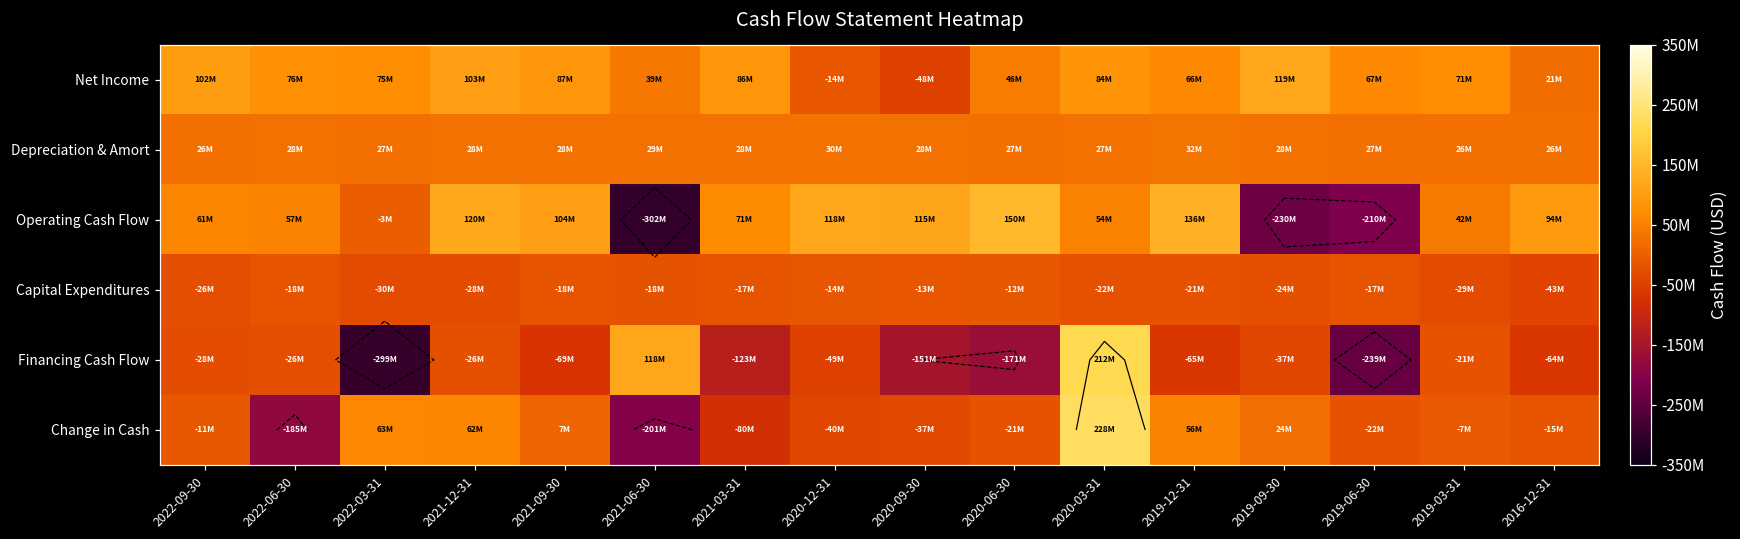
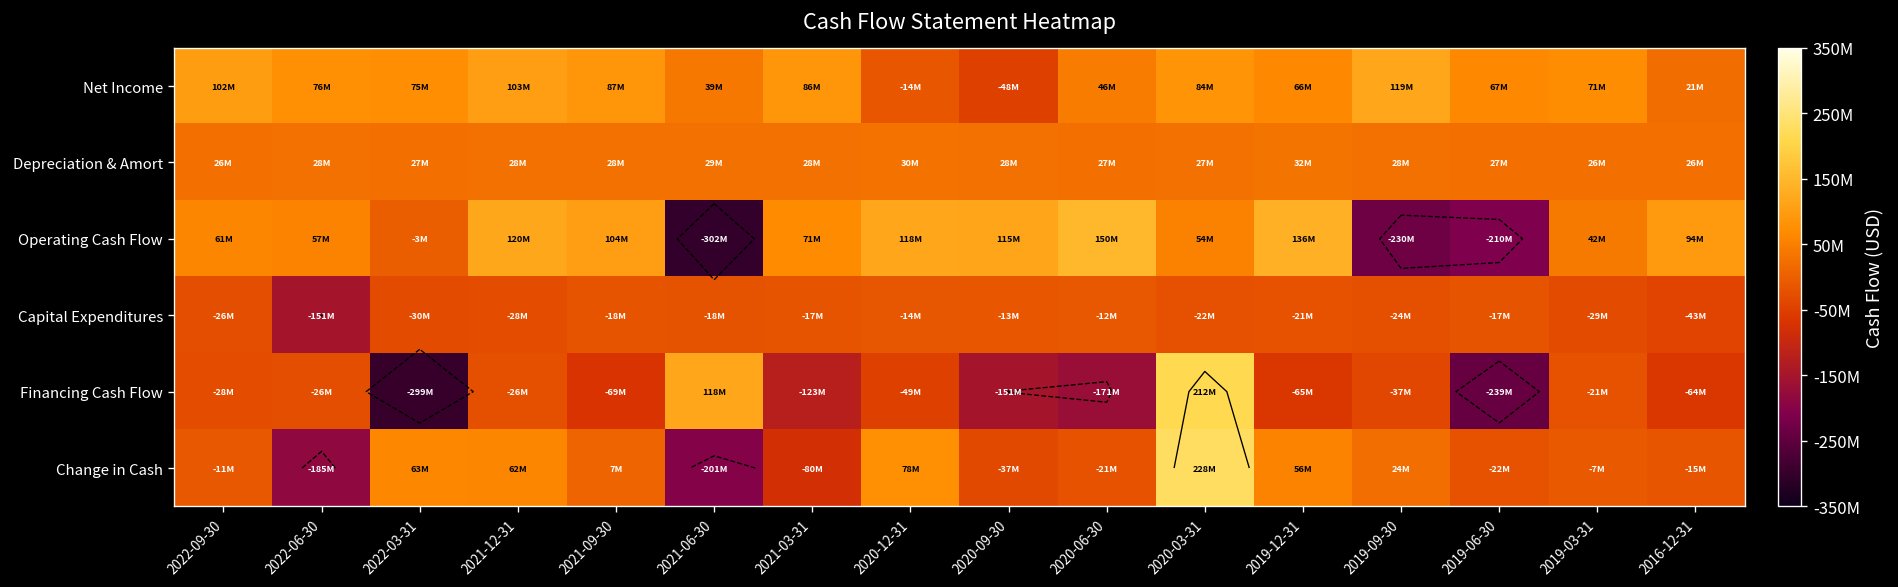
  {
    "Net Income": {
      "2022-09-30": "102M",
      "2022-06-30": "76M",
      "2022-03-31": "75M",
      "2021-12-31": "103M",
      "2021-09-30": "87M",
      "2021-06-30": "39M",
      "2021-03-31": "86M",
      "2020-12-31": "-14M",
      "2020-09-30": "-48M",
      "2020-06-30": "46M",
      "2020-03-31": "84M",
      "2019-12-31": "66M",
      "2019-09-30": "119M",
      "2019-06-30": "67M",
      "2019-03-31": "71M",
      "2016-12-31": "21M"
    },
    "Depreciation & Amort": {
      "2022-09-30": "26M",
      "2022-06-30": "28M",
      "2022-03-31": "27M",
      "2021-12-31": "28M",
      "2021-09-30": "28M",
      "2021-06-30": "29M",
      "2021-03-31": "28M",
      "2020-12-31": "30M",
      "2020-09-30": "28M",
      "2020-06-30": "27M",
      "2020-03-31": "27M",
      "2019-12-31": "32M",
      "2019-09-30": "28M",
      "2019-06-30": "27M",
      "2019-03-31": "26M",
      "2016-12-31": "26M"
    },
    "Operating Cash Flow": {
      "2022-09-30": "61M",
      "2022-06-30": "57M",
      "2022-03-31": "-3M",
      "2021-12-31": "120M",
      "2021-09-30": "104M",
      "2021-06-30": "-302M",
      "2021-03-31": "71M",
      "2020-12-31": "118M",
      "2020-09-30": "115M",
      "2020-06-30": "150M",
      "2020-03-31": "54M",
      "2019-12-31": "136M",
      "2019-09-30": "-230M",
      "2019-06-30": "-210M",
      "2019-03-31": "42M",
      "2016-12-31": "94M"
    },
    "Capital Expenditures": {
      "2022-09-30": "-26M",
-     "2022-06-30": "-18M",
+     "2022-06-30": "-151M",
      "2022-03-31": "-30M",
      "2021-12-31": "-28M",
      "2021-09-30": "-18M",
      "2021-06-30": "-18M",
      "2021-03-31": "-17M",
      "2020-12-31": "-14M",
      "2020-09-30": "-13M",
      "2020-06-30": "-12M",
      "2020-03-31": "-22M",
      "2019-12-31": "-21M",
      "2019-09-30": "-24M",
      "2019-06-30": "-17M",
      "2019-03-31": "-29M",
      "2016-12-31": "-43M"
    },
    "Financing Cash Flow": {
      "2022-09-30": "-28M",
      "2022-06-30": "-26M",
      "2022-03-31": "-299M",
      "2021-12-31": "-26M",
      "2021-09-30": "-69M",
      "2021-06-30": "118M",
      "2021-03-31": "-123M",
      "2020-12-31": "-49M",
      "2020-09-30": "-151M",
      "2020-06-30": "-171M",
      "2020-03-31": "212M",
      "2019-12-31": "-65M",
      "2019-09-30": "-37M",
      "2019-06-30": "-239M",
      "2019-03-31": "-21M",
      "2016-12-31": "-64M"
    },
    "Change in Cash": {
      "2022-09-30": "-11M",
      "2022-06-30": "-185M",
      "2022-03-31": "63M",
      "2021-12-31": "62M",
      "2021-09-30": "7M",
      "2021-06-30": "-201M",
      "2021-03-31": "-80M",
-     "2020-12-31": "-40M",
+     "2020-12-31": "78M",
      "2020-09-30": "-37M",
      "2020-06-30": "-21M",
      "2020-03-31": "228M",
      "2019-12-31": "56M",
      "2019-09-30": "24M",
      "2019-06-30": "-22M",
      "2019-03-31": "-7M",
      "2016-12-31": "-15M"
    }
  }
